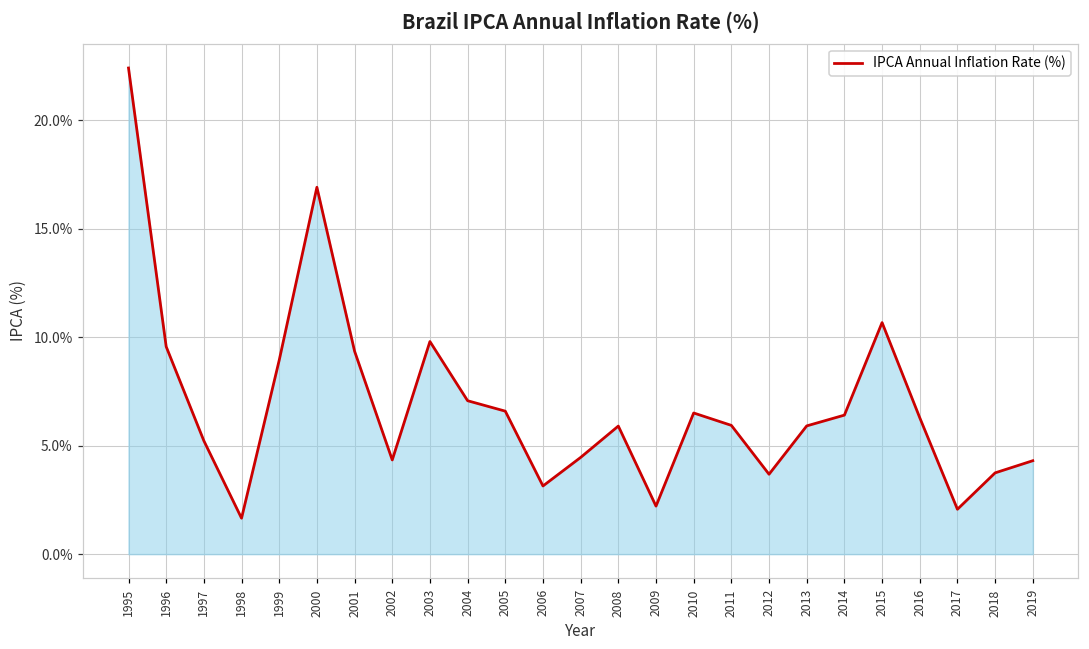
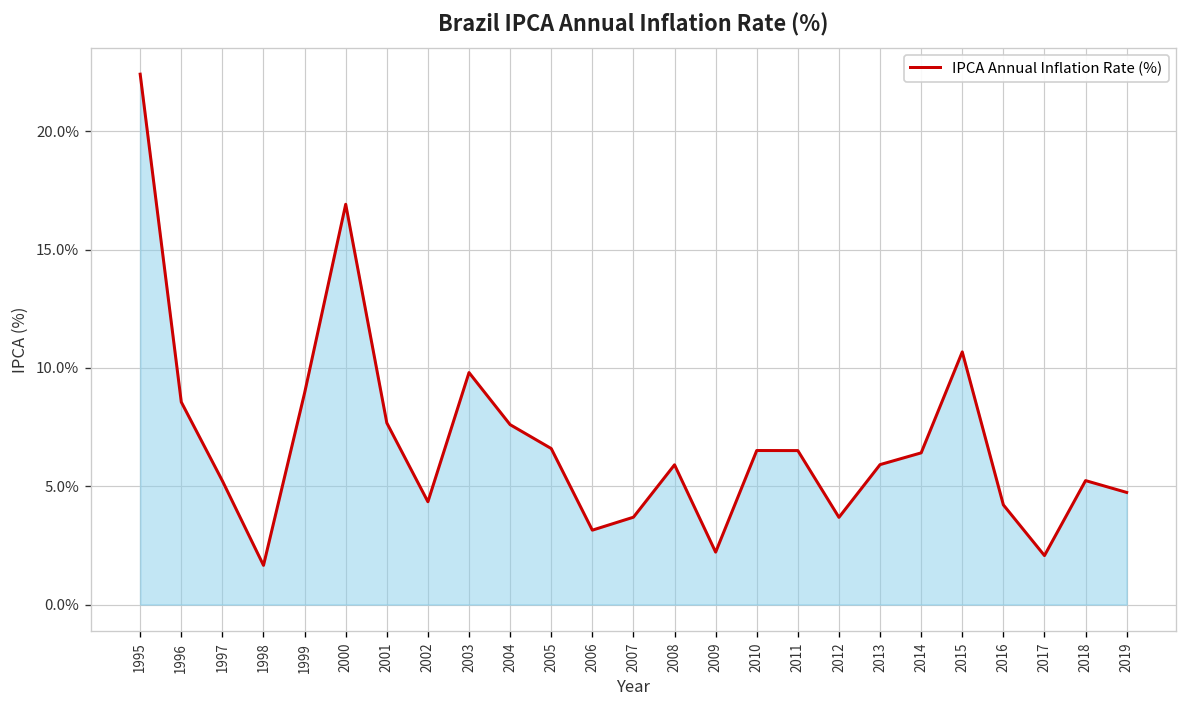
  {
    "1995": "22.4%",
-   "1996": "9.6%",
+   "1996": "8.6%",
    "1997": "5.2%",
    "1998": "1.7%",
    "1999": "8.9%",
    "2000": "16.9%",
-   "2001": "9.4%",
+   "2001": "7.7%",
    "2002": "4.3%",
    "2003": "9.8%",
-   "2004": "7.1%",
+   "2004": "7.6%",
    "2005": "6.6%",
    "2006": "3.1%",
-   "2007": "4.5%",
+   "2007": "3.7%",
    "2008": "5.9%",
    "2009": "2.2%",
    "2010": "6.5%",
-   "2011": "5.9%",
+   "2011": "6.5%",
    "2012": "3.7%",
    "2013": "5.9%",
    "2014": "6.4%",
    "2015": "10.7%",
-   "2016": "6.3%",
+   "2016": "4.2%",
    "2017": "2.1%",
-   "2018": "3.7%",
-   "2019": "4.3%"
+   "2018": "5.2%",
+   "2019": "4.7%"
  }
